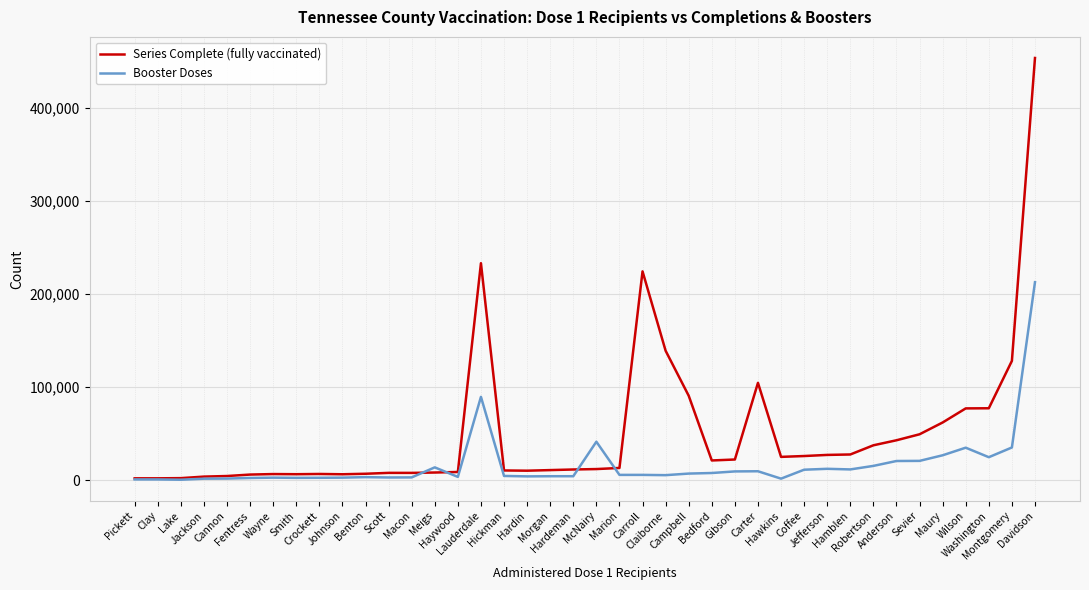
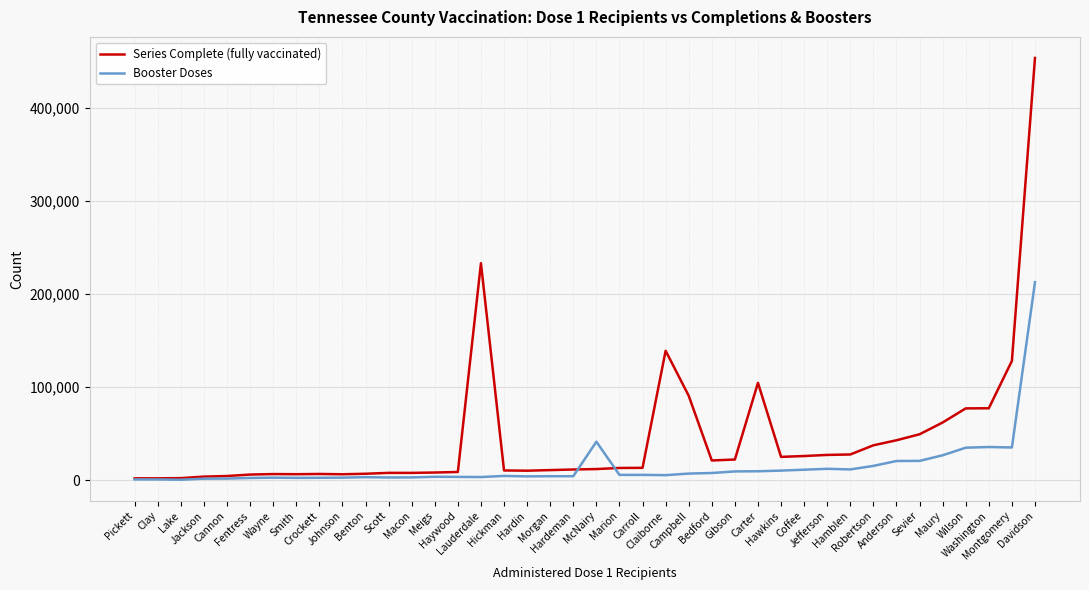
  {
    "Series Complete (fully vaccinated)": {
      "Cannon": "0",
      "Fentress": "10,000",
      "Wayne": "10,000",
      "Smith": "10,000",
      "Crockett": "10,000",
      "Johnson": "10,000",
      "Benton": "10,000",
      "Scott": "10,000",
      "Macon": "10,000",
      "Meigs": "10,000",
      "Haywood": "10,000",
      "Lauderdale": "230,000",
      "Hickman": "10,000",
      "Hardin": "10,000",
      "Morgan": "10,000",
      "Hardeman": "10,000",
      "McNairy": "10,000",
      "Marion": "10,000",
-     "Carroll": "220,000",
+     "Carroll": "10,000",
      "Claiborne": "140,000",
      "Campbell": "90,000",
      "Bedford": "20,000",
      "Gibson": "20,000",
      "Carter": "100,000",
      "Hawkins": "30,000",
      "Coffee": "30,000",
      "Jefferson": "30,000",
      "Hamblen": "30,000",
      "Robertson": "40,000",
      "Anderson": "40,000",
      "Sevier": "50,000",
      "Maury": "60,000",
      "Wilson": "80,000",
      "Washington": "80,000",
      "Montgomery": "130,000",
      "Davidson": "450,000"
    },
    "Booster Doses": {
      "Cannon": "0",
      "Fentress": "0",
      "Wayne": "0",
      "Smith": "0",
      "Crockett": "0",
      "Johnson": "0",
      "Benton": "0",
      "Scott": "0",
      "Macon": "0",
-     "Meigs": "10,000",
+     "Meigs": "0",
      "Haywood": "0",
-     "Lauderdale": "90,000",
+     "Lauderdale": "0",
      "Hickman": "0",
      "Hardin": "0",
      "Morgan": "0",
      "Hardeman": "0",
      "McNairy": "40,000",
      "Marion": "10,000",
      "Carroll": "10,000",
      "Claiborne": "10,000",
      "Campbell": "10,000",
      "Bedford": "10,000",
      "Gibson": "10,000",
      "Carter": "10,000",
-     "Hawkins": "0",
+     "Hawkins": "10,000",
      "Coffee": "10,000",
      "Jefferson": "10,000",
      "Hamblen": "10,000",
      "Robertson": "20,000",
      "Anderson": "20,000",
      "Sevier": "20,000",
      "Maury": "30,000",
      "Wilson": "40,000",
-     "Washington": "20,000",
+     "Washington": "40,000",
      "Montgomery": "40,000",
      "Davidson": "210,000"
    }
  }
